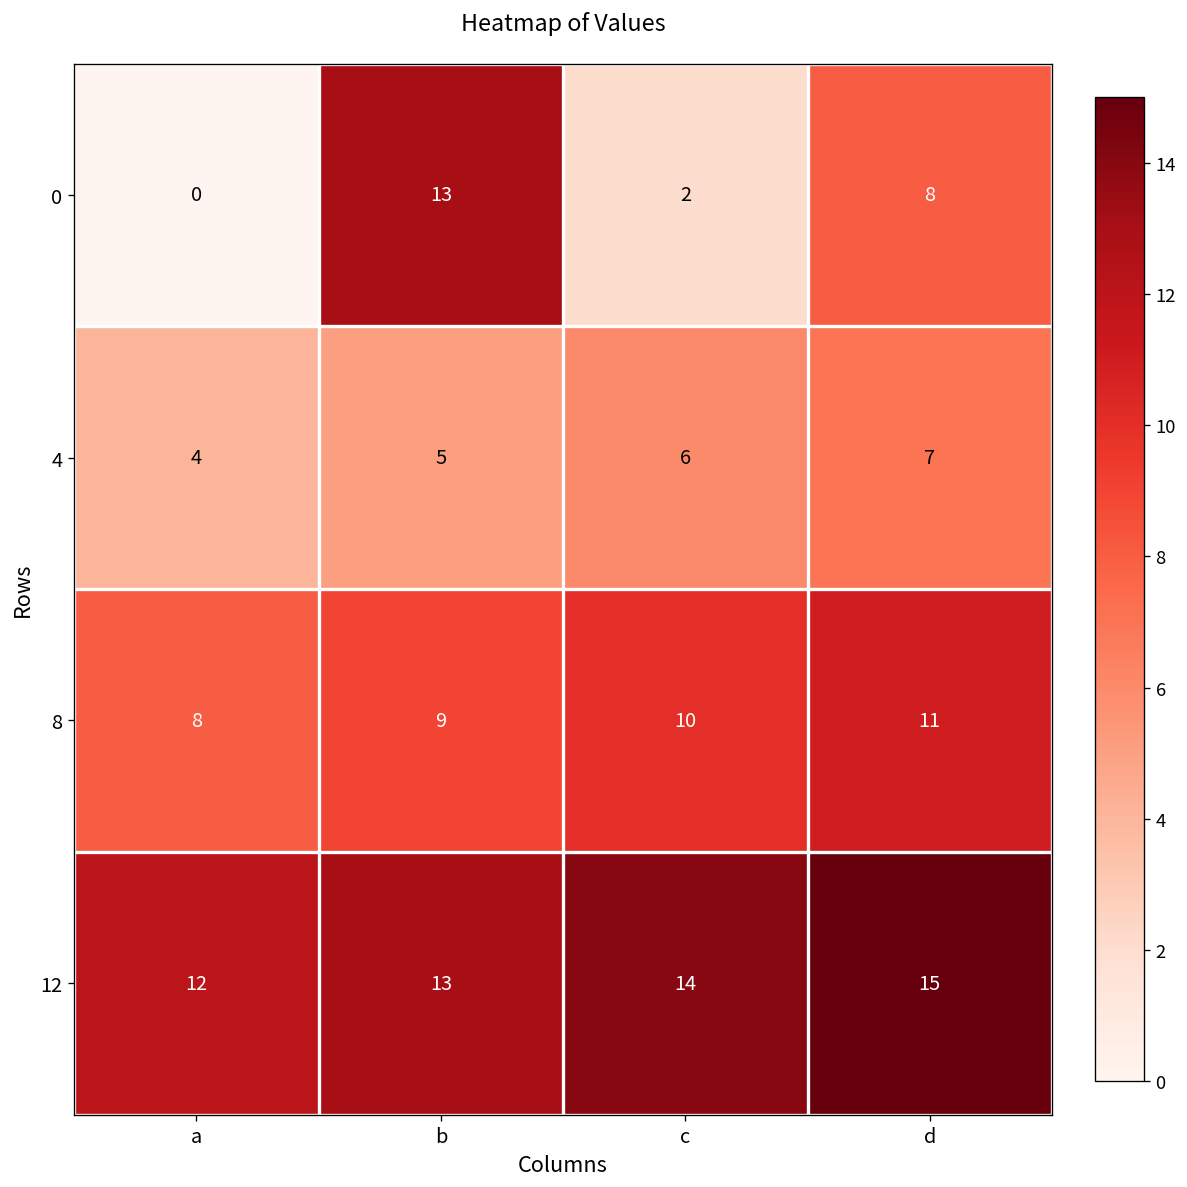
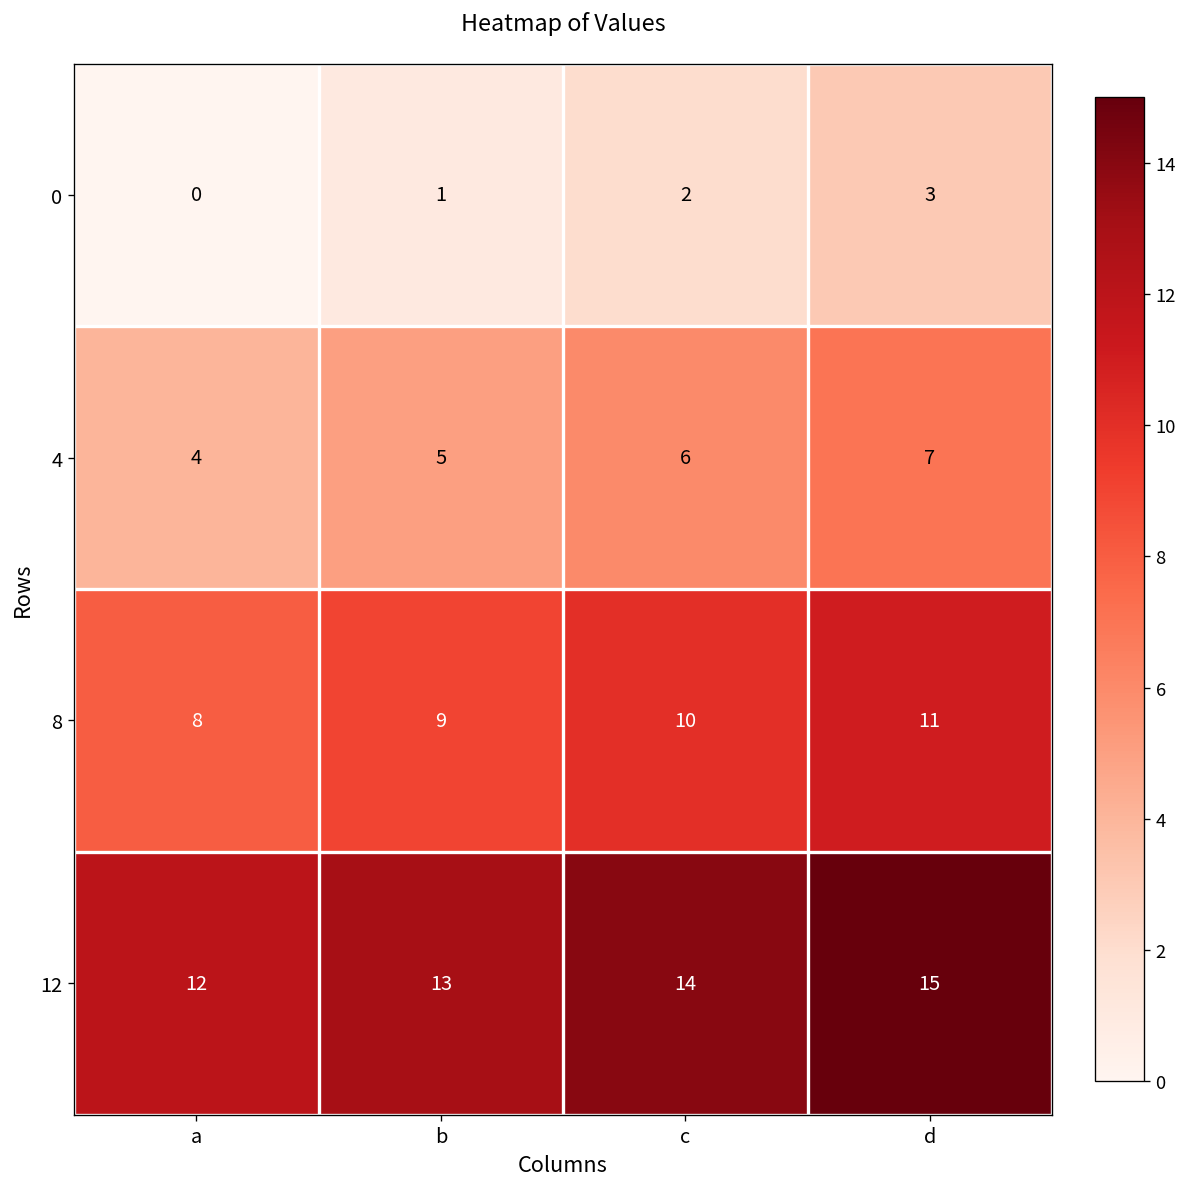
  {
    "0": {
      "a": 0,
-     "b": 13,
+     "b": 1,
      "c": 2,
-     "d": 8
+     "d": 3
    },
    "4": {
      "a": 4,
      "b": 5,
      "c": 6,
      "d": 7
    },
    "8": {
      "a": 8,
      "b": 9,
      "c": 10,
      "d": 11
    },
    "12": {
      "a": 12,
      "b": 13,
      "c": 14,
      "d": 15
    }
  }
